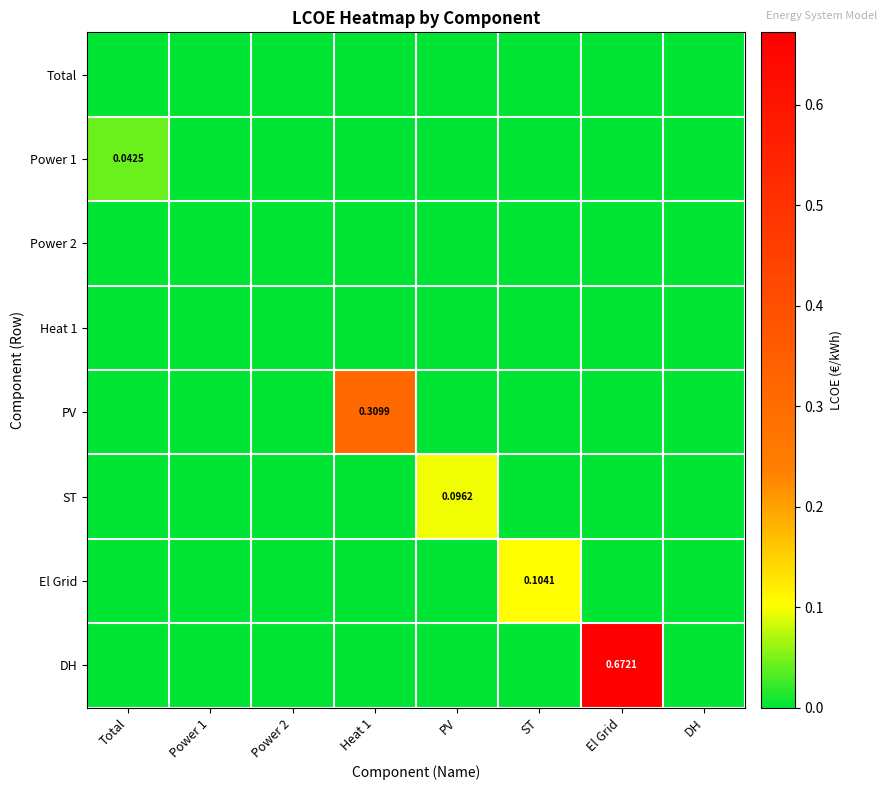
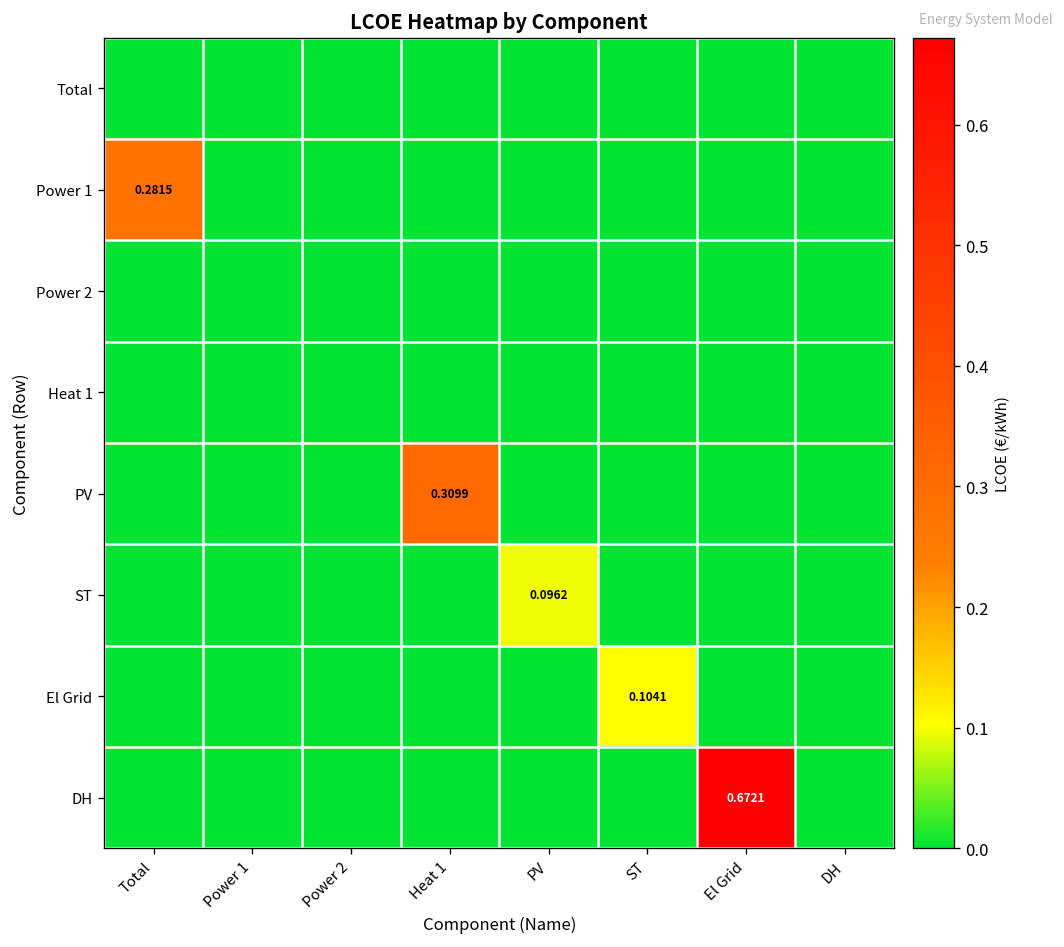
  {
    "Power 1": {
-     "Total": 0.0425
+     "Total": 0.2815
    },
    "PV": {
      "Heat 1": 0.3099
    },
    "ST": {
      "PV": 0.0962
    },
    "El Grid": {
      "ST": 0.1041
    },
    "DH": {
      "El Grid": 0.6721
    }
  }
